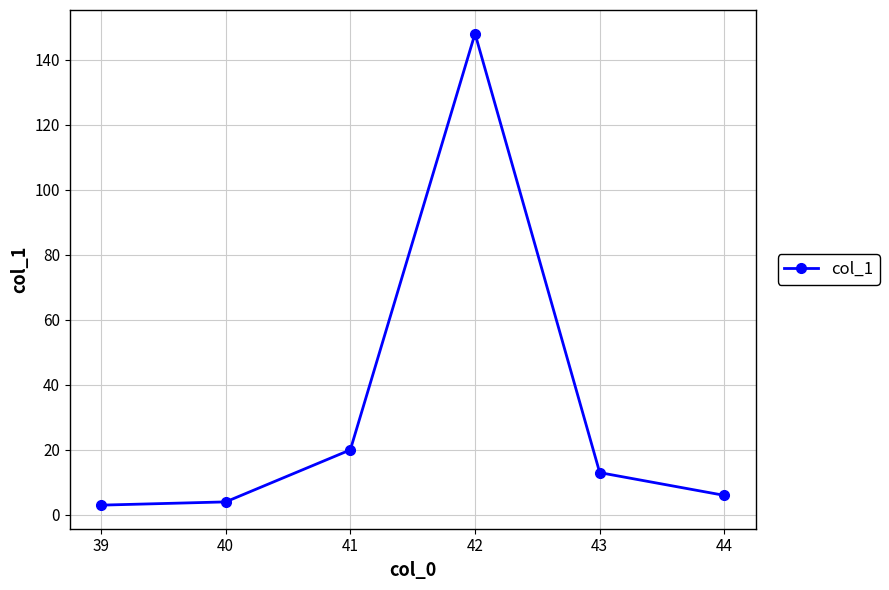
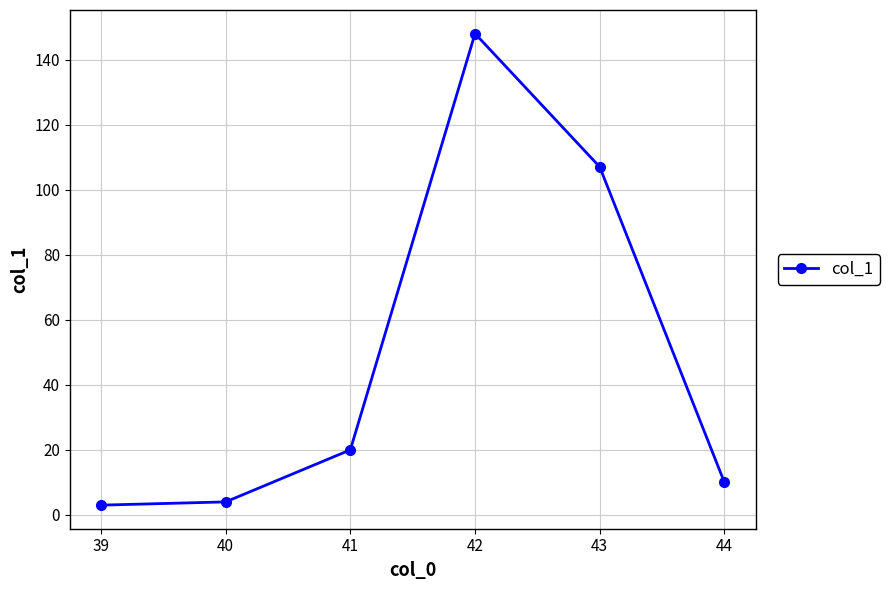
  {
    "39": 3,
    "40": 4,
    "41": 20,
    "42": 148,
-   "43": 13,
-   "44": 6
+   "43": 107,
+   "44": 10
  }
